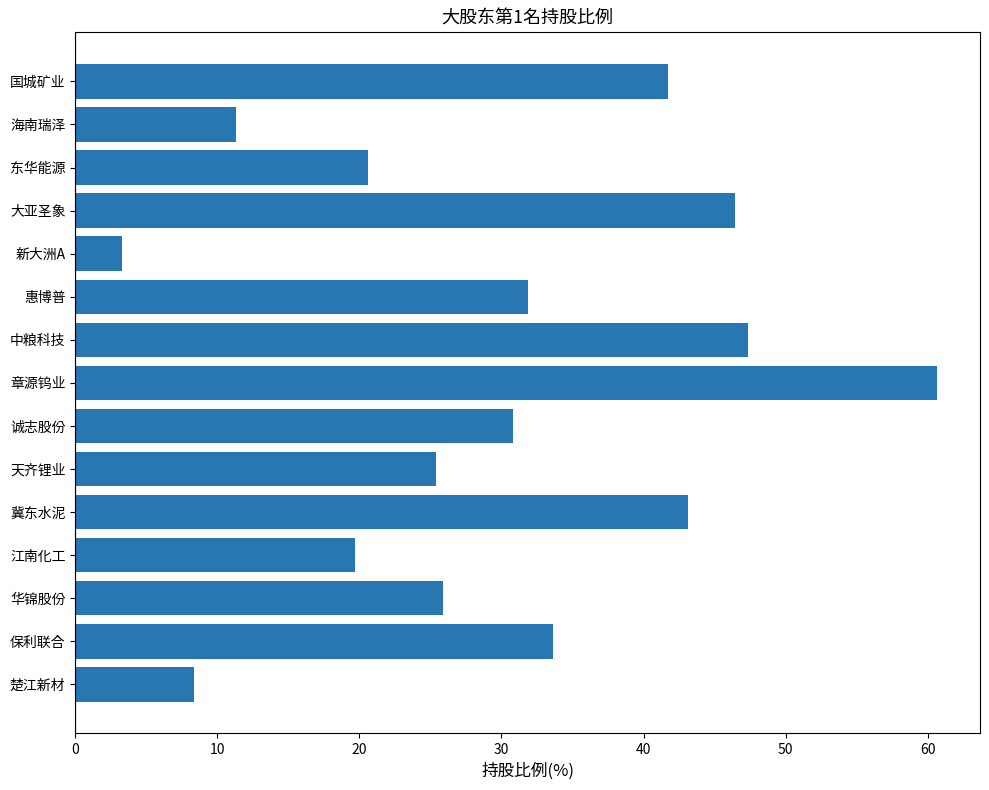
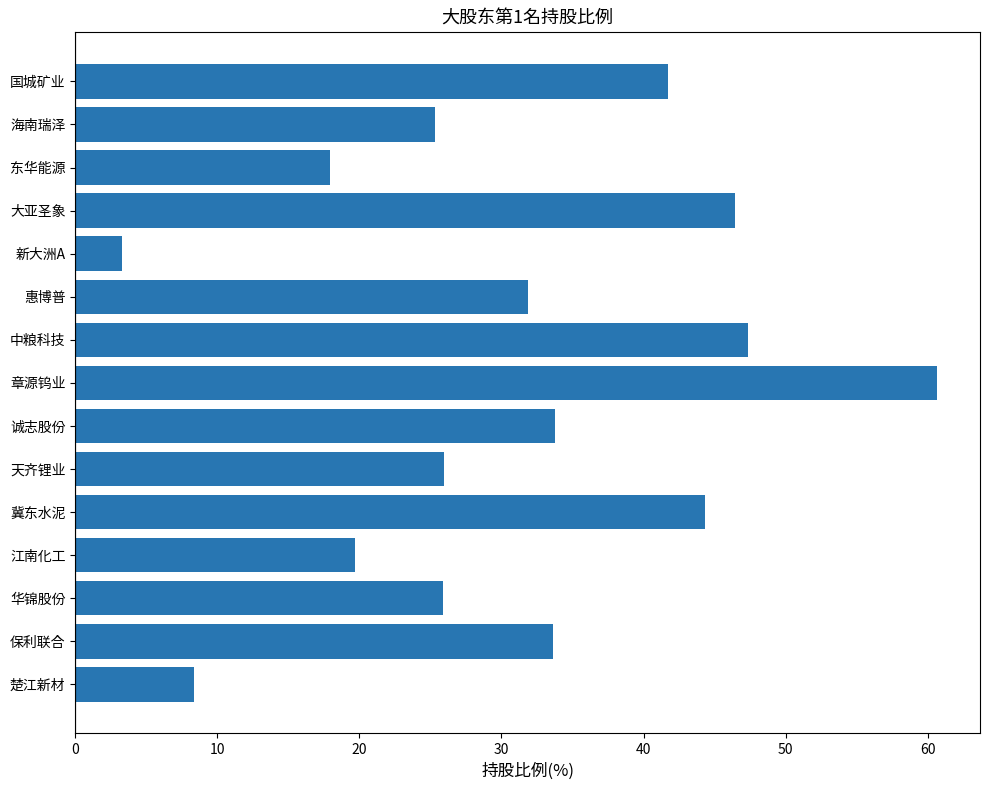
  {
    "国城矿业": 41.7,
-   "海南瑞泽": 11.3,
-   "东华能源": 20.6,
+   "海南瑞泽": 25.3,
+   "东华能源": 18.0,
    "大亚圣象": 46.4,
    "新大洲A": 3.3,
    "惠博普": 31.9,
    "中粮科技": 47.4,
    "章源钨业": 60.7,
-   "诚志股份": 30.8,
-   "天齐锂业": 25.4,
-   "冀东水泥": 43.1,
+   "诚志股份": 33.8,
+   "天齐锂业": 26.0,
+   "冀东水泥": 44.3,
    "江南化工": 19.7,
    "华锦股份": 25.9,
    "保利联合": 33.6,
    "楚江新材": 8.4
  }
